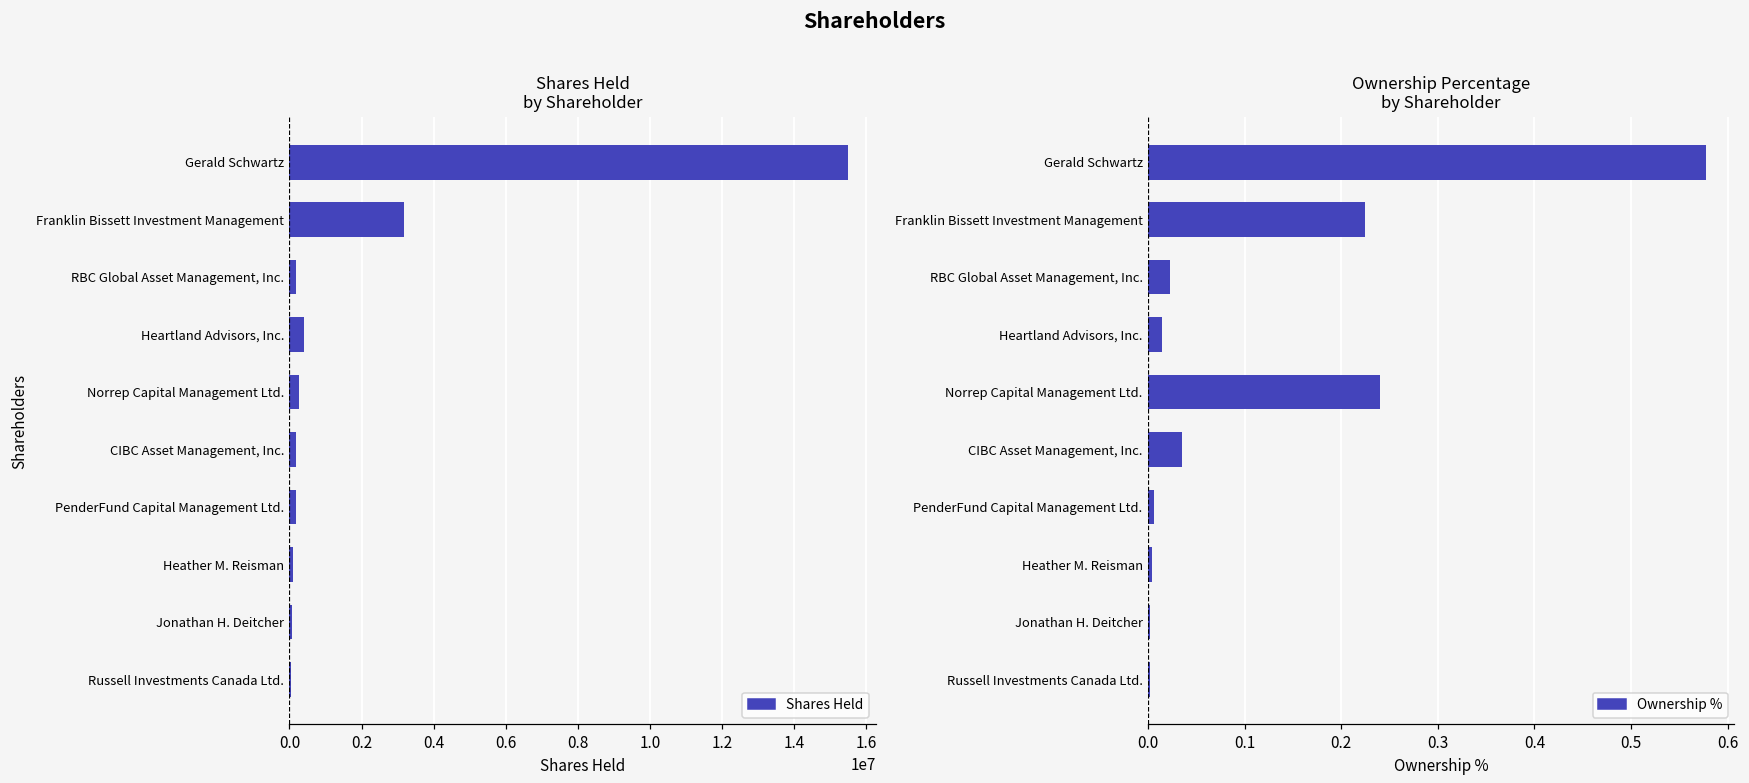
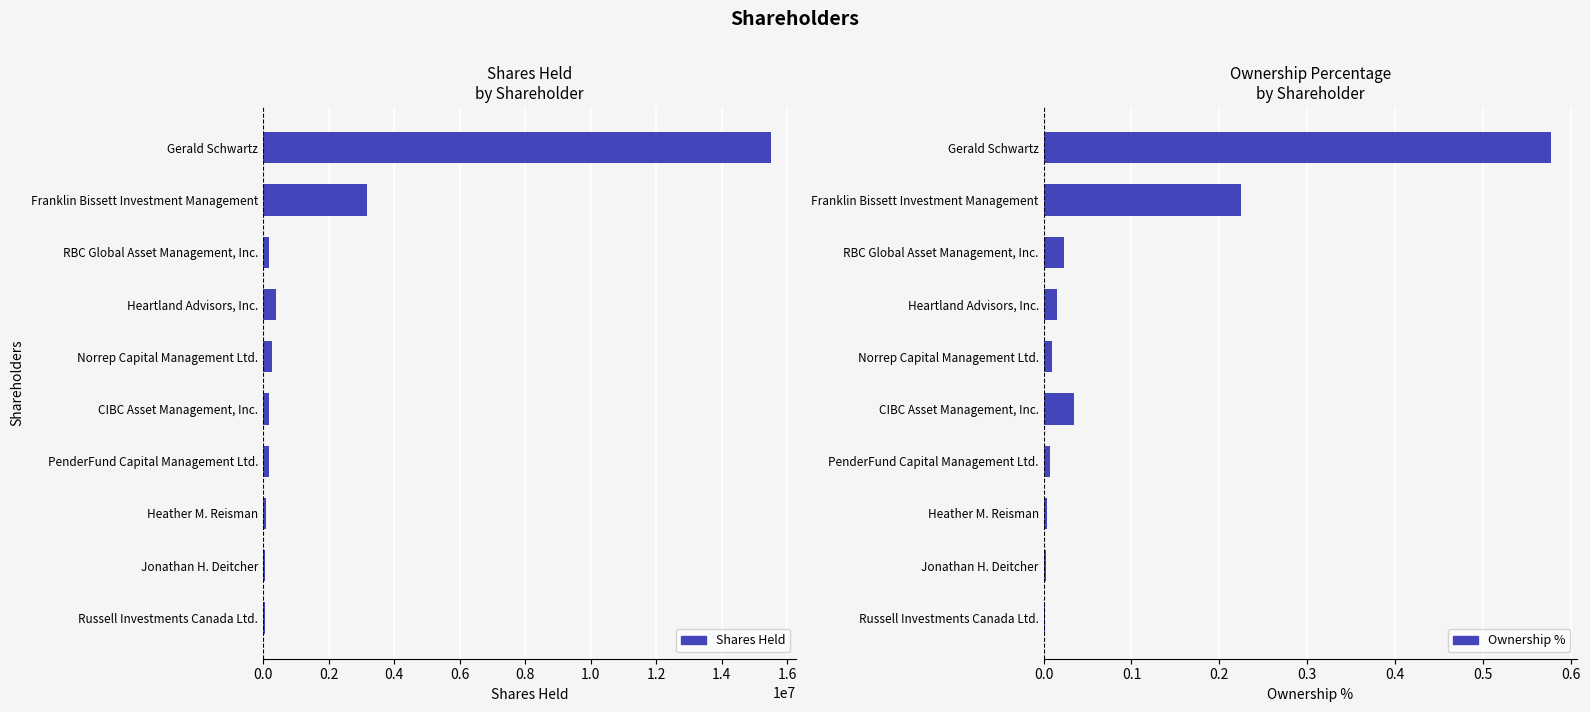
  {
    "Shares Held by Shareholder": {
      "Gerald Schwartz": 15500000,
      "Franklin Bissett Investment Management": 3200000,
      "RBC Global Asset Management, Inc.": 200000,
      "Heartland Advisors, Inc.": 400000,
      "Norrep Capital Management Ltd.": 300000,
      "CIBC Asset Management, Inc.": 200000,
      "PenderFund Capital Management Ltd.": 200000,
      "Heather M. Reisman": 100000
    },
    "Ownership Percentage by Shareholder": {
      "Gerald Schwartz": 0.58,
      "Franklin Bissett Investment Management": 0.23,
      "RBC Global Asset Management, Inc.": 0.02,
      "Heartland Advisors, Inc.": 0.01,
-     "Norrep Capital Management Ltd.": 0.24,
+     "Norrep Capital Management Ltd.": 0.01,
      "CIBC Asset Management, Inc.": 0.03,
      "PenderFund Capital Management Ltd.": 0.01,
      "Heather M. Reisman": 0.00
    }
  }
